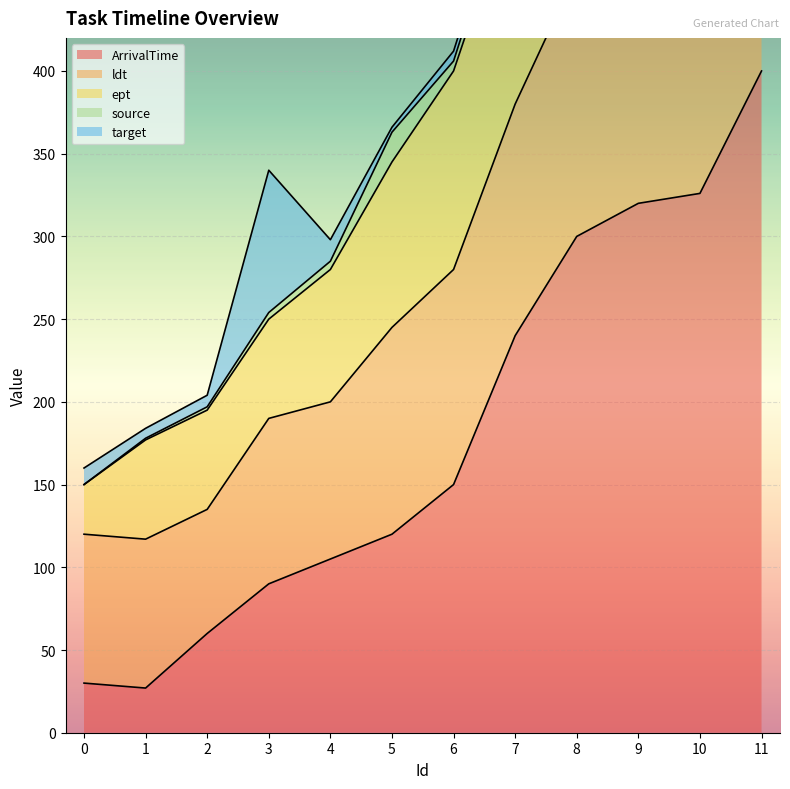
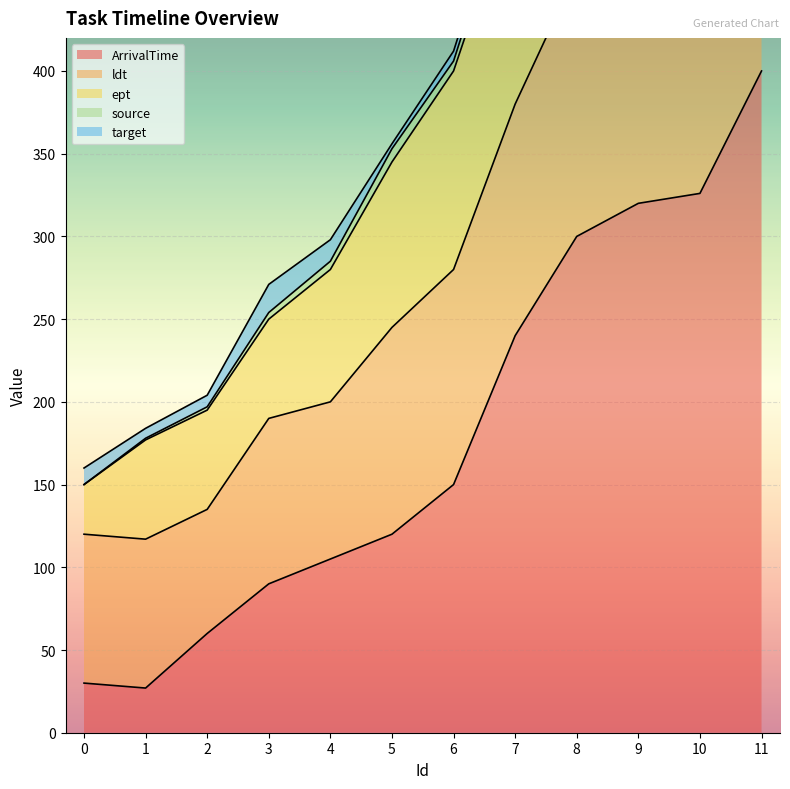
  {
    "ArrivalTime": {
      "0": 30,
      "1": 27,
      "2": 60,
      "3": 90,
      "4": 105,
      "5": 120,
      "6": 150,
      "7": 240,
      "8": 300,
      "9": 320,
      "10": 326,
      "11": 400
    },
    "source": {
      "2": 2,
      "3": 4,
      "4": 5,
-     "5": 18,
+     "5": 8,
      "6": 6
    },
    "target": {
      "0": 10,
      "1": 6,
      "2": 7,
-     "3": 86,
+     "3": 17,
      "4": 13,
      "5": 3,
      "6": 6
    }
  }
